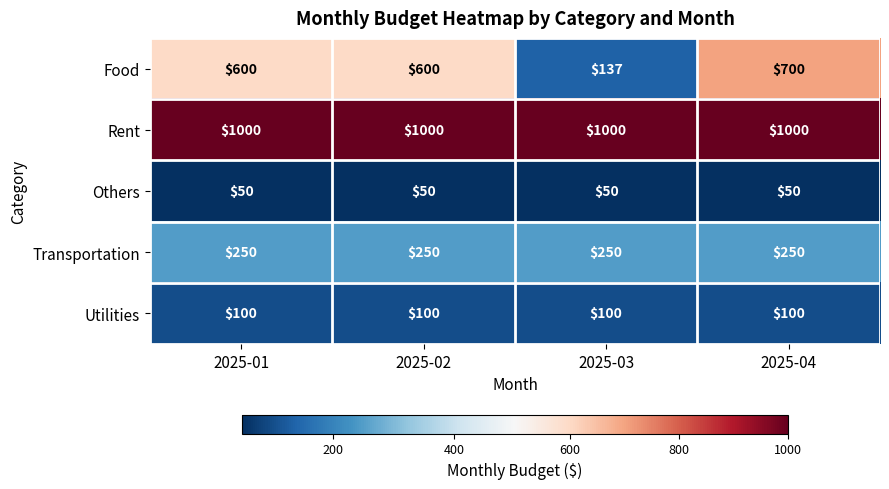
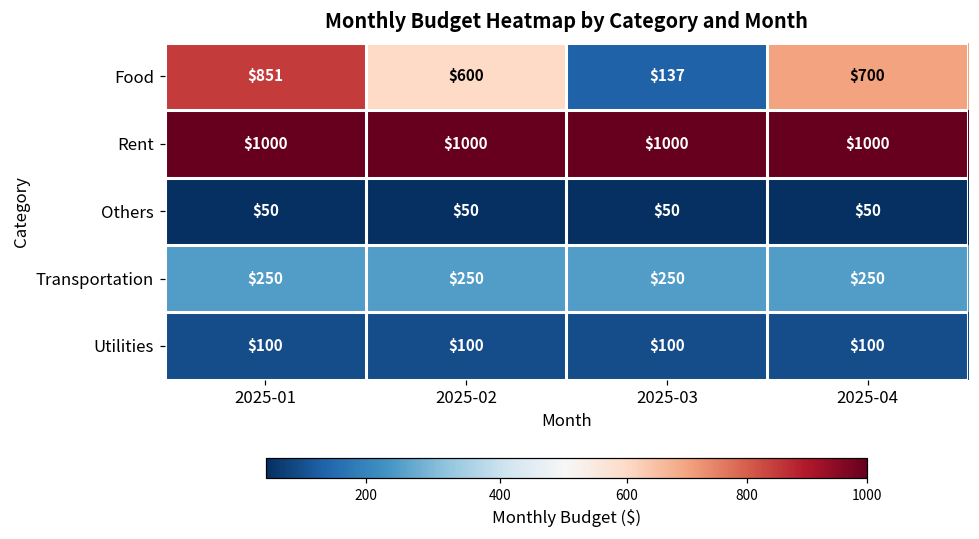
  {
    "Food": {
-     "2025-01": "$600",
+     "2025-01": "$851",
      "2025-02": "$600",
      "2025-03": "$137",
      "2025-04": "$700"
    },
    "Rent": {
      "2025-01": "$1000",
      "2025-02": "$1000",
      "2025-03": "$1000",
      "2025-04": "$1000"
    },
    "Others": {
      "2025-01": "$50",
      "2025-02": "$50",
      "2025-03": "$50",
      "2025-04": "$50"
    },
    "Transportation": {
      "2025-01": "$250",
      "2025-02": "$250",
      "2025-03": "$250",
      "2025-04": "$250"
    },
    "Utilities": {
      "2025-01": "$100",
      "2025-02": "$100",
      "2025-03": "$100",
      "2025-04": "$100"
    }
  }
